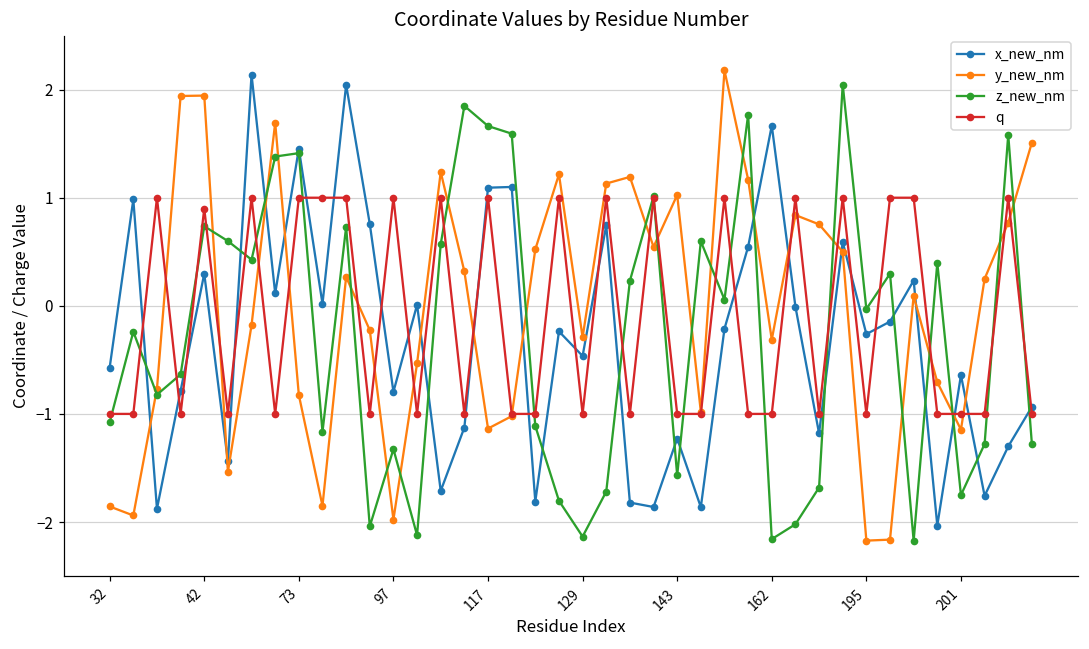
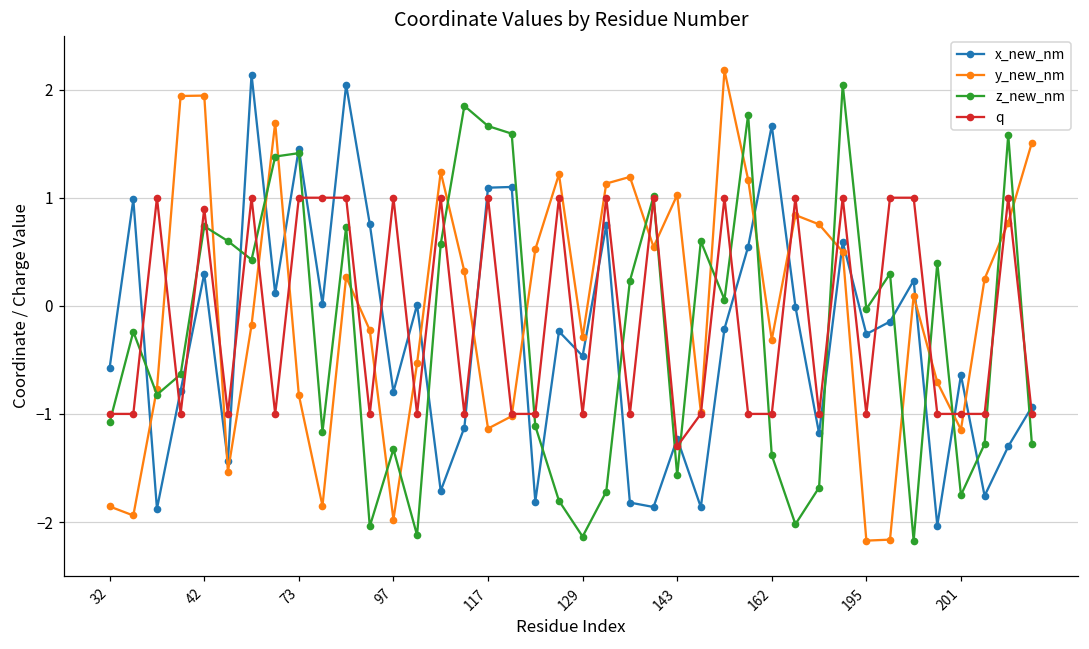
  {
    "x_new_nm": {
      "32": -0.6,
      "42": 0.3,
      "73": 1.5,
      "97": -0.8,
      "117": 1.1,
      "129": -0.5,
      "143": -1.2,
      "162": 1.7,
      "195": -0.3,
      "201": -0.6
    },
    "y_new_nm": {
      "32": -1.9,
      "42": 1.9,
      "73": -0.8,
      "97": -2.0,
      "117": -1.1,
      "129": -0.3,
      "143": 1.0,
      "162": -0.3,
      "195": -2.2,
      "201": -1.1
    },
    "z_new_nm": {
      "32": -1.1,
      "42": 0.7,
      "73": 1.4,
      "97": -1.3,
      "117": 1.7,
      "129": -2.1,
      "143": -1.6,
-     "162": -2.2,
+     "162": -1.4,
      "195": 0.0,
      "201": -1.8
    },
    "q": {
      "32": -1.0,
      "42": 0.9,
      "73": 1.0,
      "97": 1.0,
      "117": 1.0,
      "129": -1.0,
-     "143": -1.0,
+     "143": -1.3,
      "162": -1.0,
      "195": -1.0,
      "201": -1.0
    }
  }
